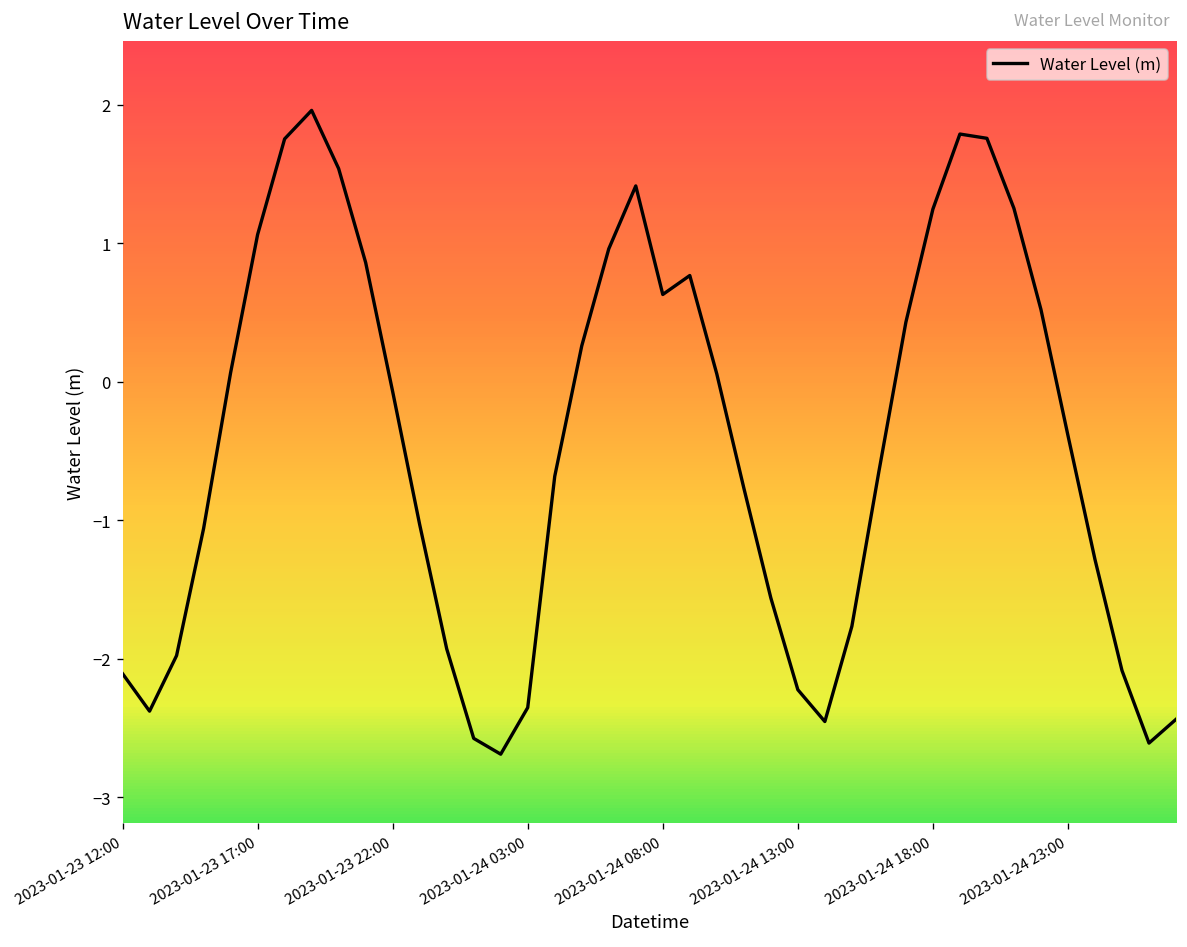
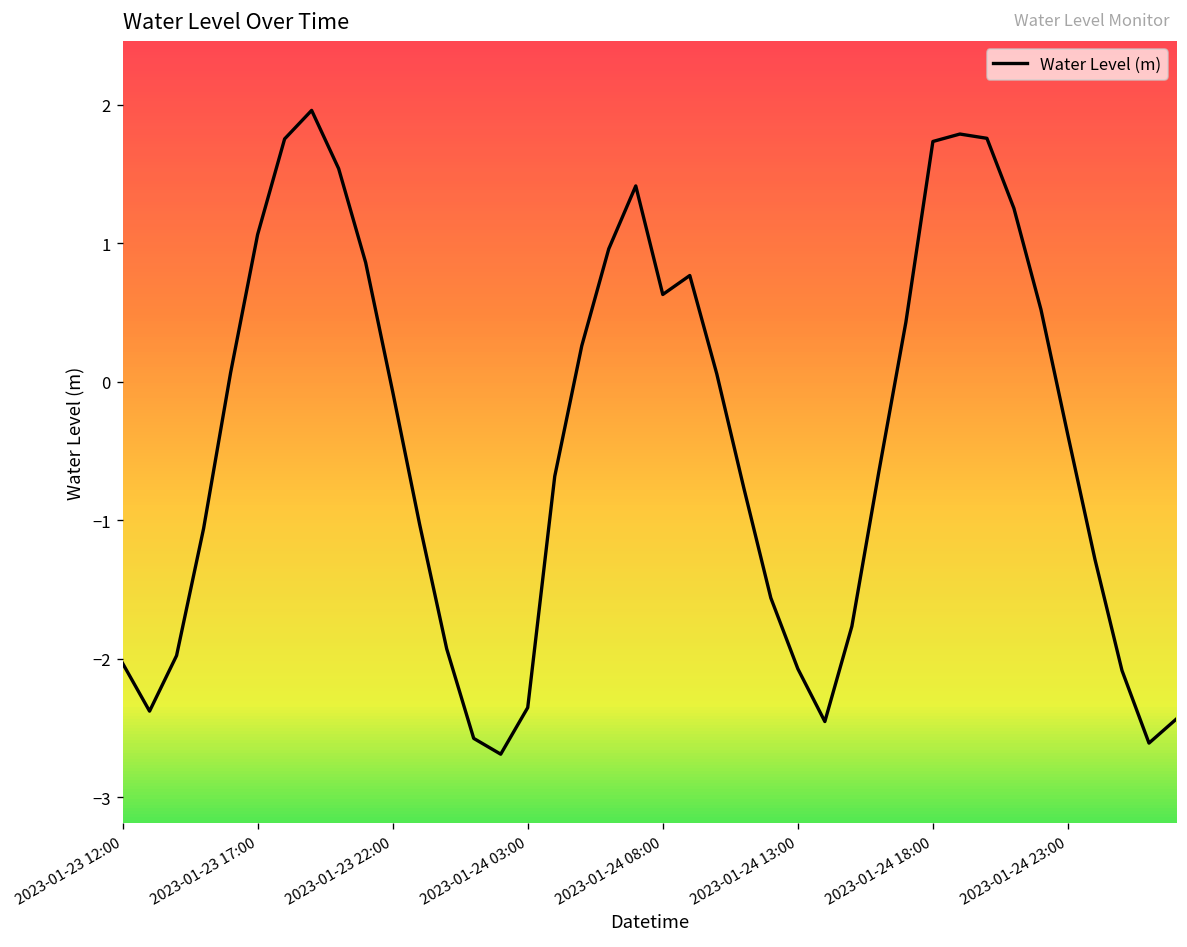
  {
-   "2023-01-23 12:00": -2.11,
+   "2023-01-23 12:00": -2.03,
    "2023-01-23 17:00": 1.06,
    "2023-01-23 22:00": -0.07,
    "2023-01-24 03:00": -2.35,
    "2023-01-24 08:00": 0.63,
-   "2023-01-24 13:00": -2.22,
-   "2023-01-24 18:00": 1.25,
+   "2023-01-24 13:00": -2.07,
+   "2023-01-24 18:00": 1.73,
    "2023-01-24 23:00": -0.39
  }
